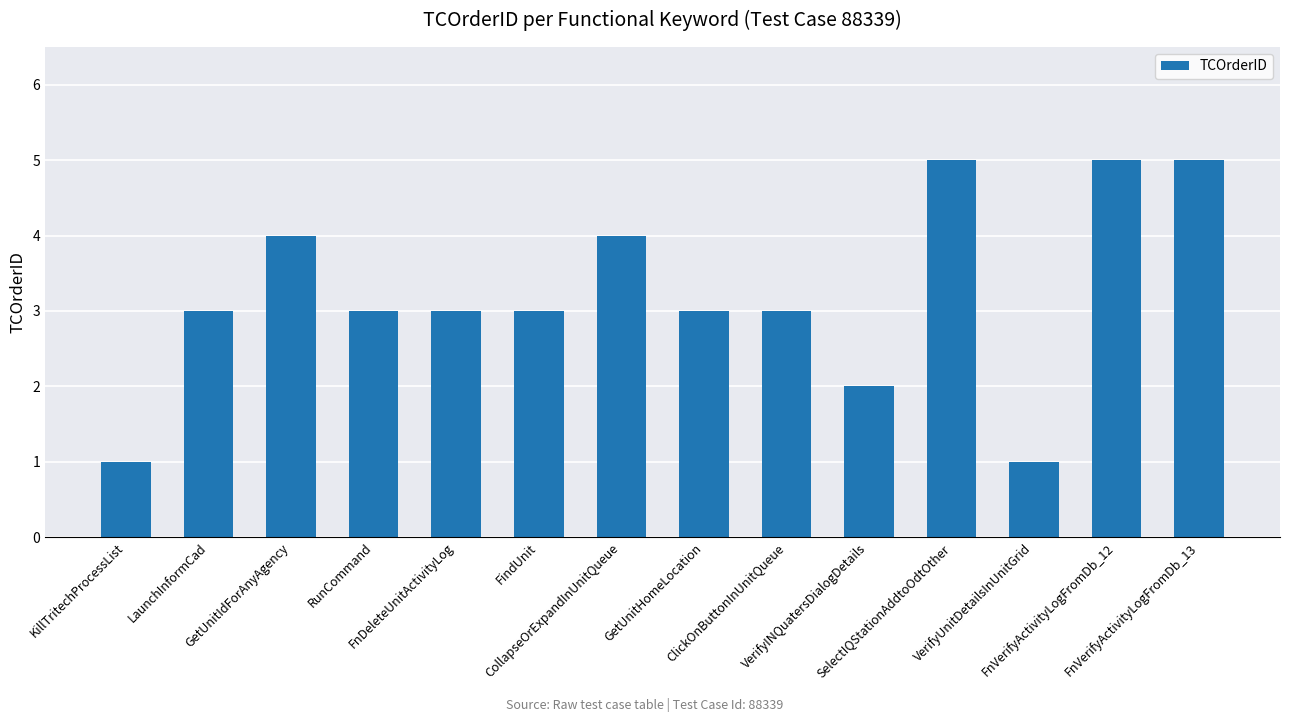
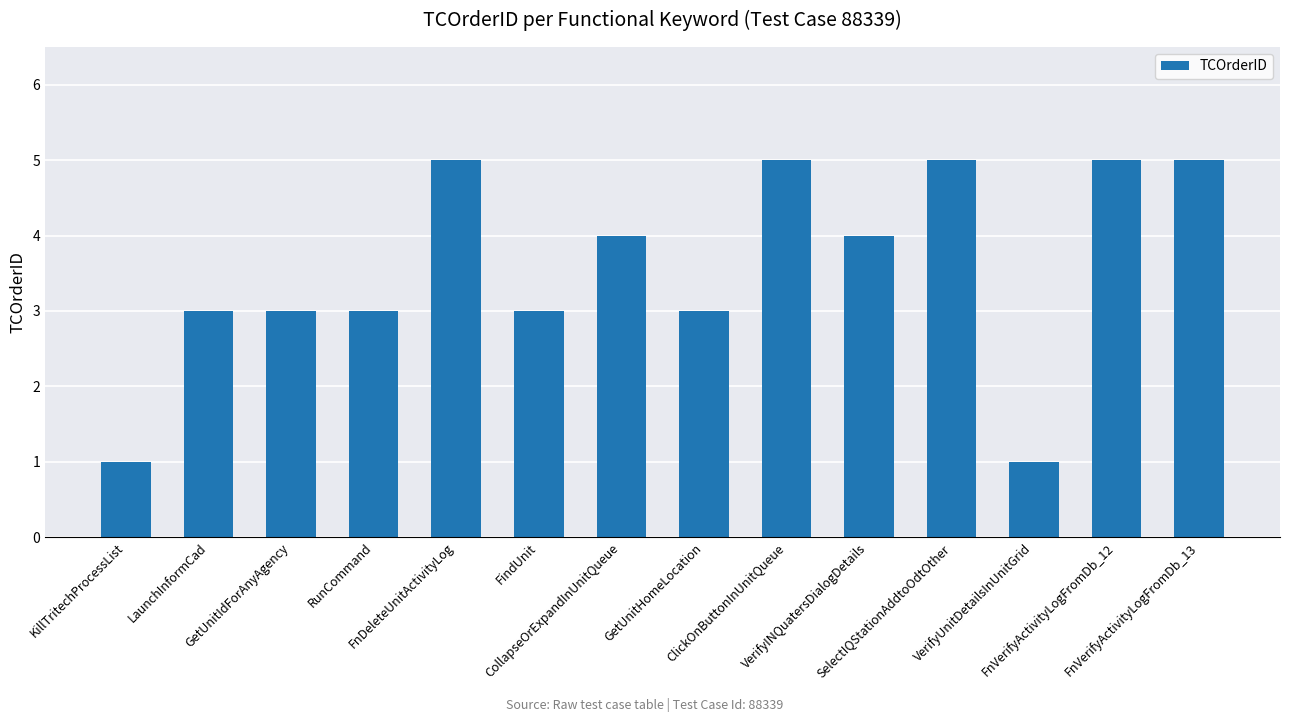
  {
    "KillTritechProcessList": 1,
    "LaunchInformCad": 3,
-   "GetUnitIdForAnyAgency": 4,
+   "GetUnitIdForAnyAgency": 3,
    "RunCommand": 3,
-   "FnDeleteUnitActivityLog": 3,
+   "FnDeleteUnitActivityLog": 5,
    "FindUnit": 3,
    "CollapseOrExpandInUnitQueue": 4,
    "GetUnitHomeLocation": 3,
-   "ClickOnButtonInUnitQueue": 3,
-   "VerifyINQuatersDialogDetails": 2,
+   "ClickOnButtonInUnitQueue": 5,
+   "VerifyINQuatersDialogDetails": 4,
    "SelectIQStationAddtoOdtOther": 5,
    "VerifyUnitDetailsInUnitGrid": 1,
    "FnVerifyActivityLogFromDb_12": 5,
    "FnVerifyActivityLogFromDb_13": 5
  }
